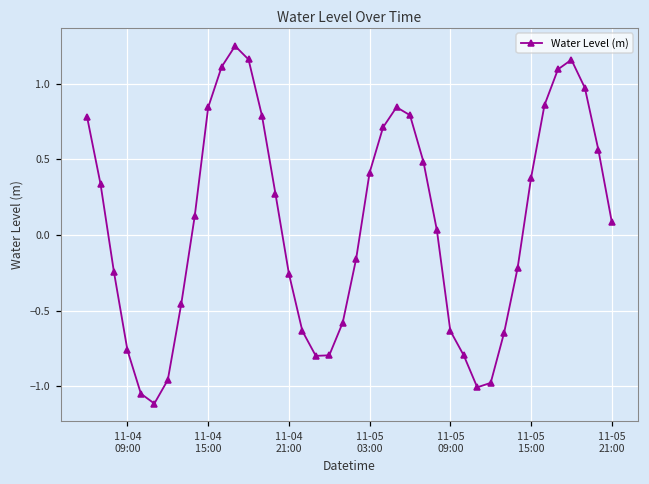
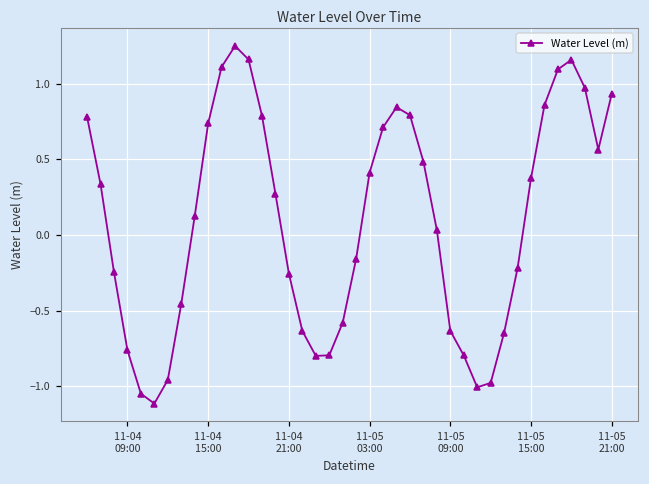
  {
    "11-04 09:00": -0.76,
-   "11-04 15:00": 0.84,
+   "11-04 15:00": 0.74,
    "11-04 21:00": -0.25,
    "11-05 03:00": 0.41,
    "11-05 09:00": -0.63,
    "11-05 15:00": 0.38,
-   "11-05 21:00": 0.09
+   "11-05 21:00": 0.93
  }
